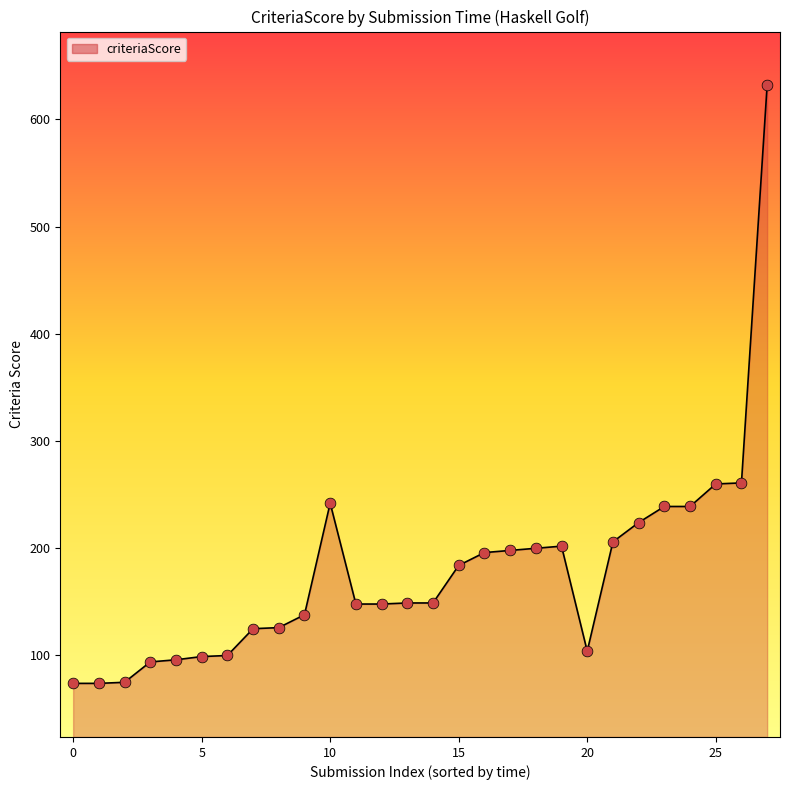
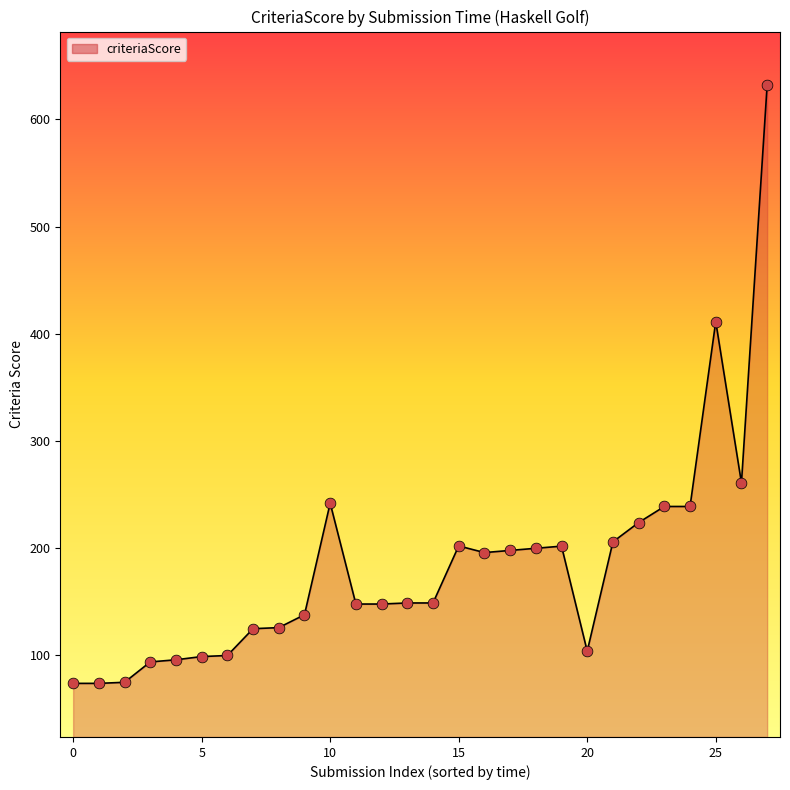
  {
    "0": 74,
    "5": 99,
    "10": 242,
-   "15": 184,
+   "15": 202,
    "20": 104,
-   "25": 260
+   "25": 412
  }
